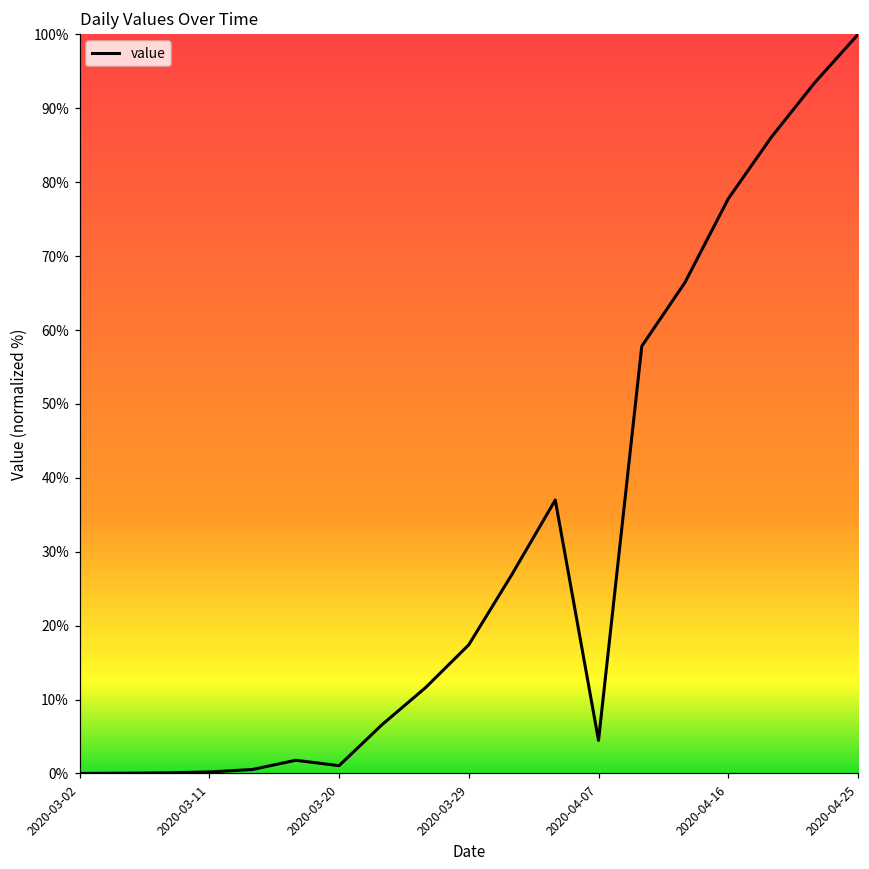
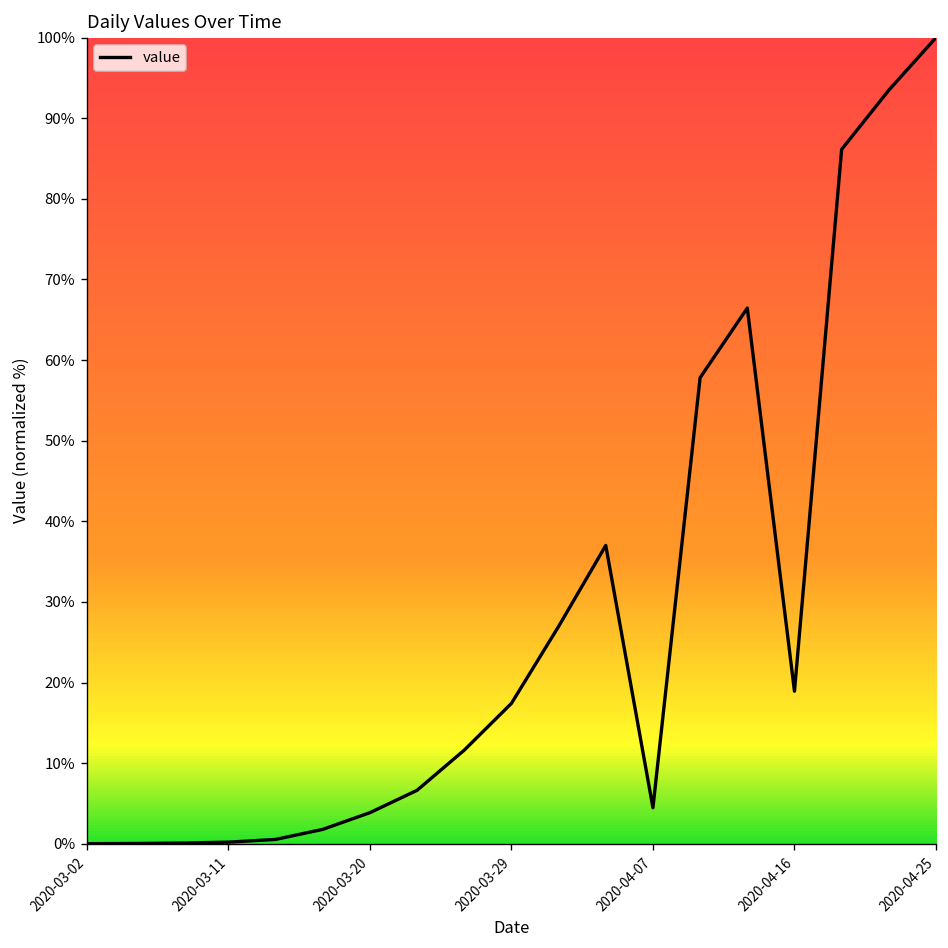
  {
    "2020-03-02": "0%",
    "2020-03-11": "0%",
-   "2020-03-20": "1%",
+   "2020-03-20": "4%",
    "2020-03-29": "17%",
    "2020-04-07": "4%",
-   "2020-04-16": "78%",
+   "2020-04-16": "19%",
    "2020-04-25": "100%"
  }
